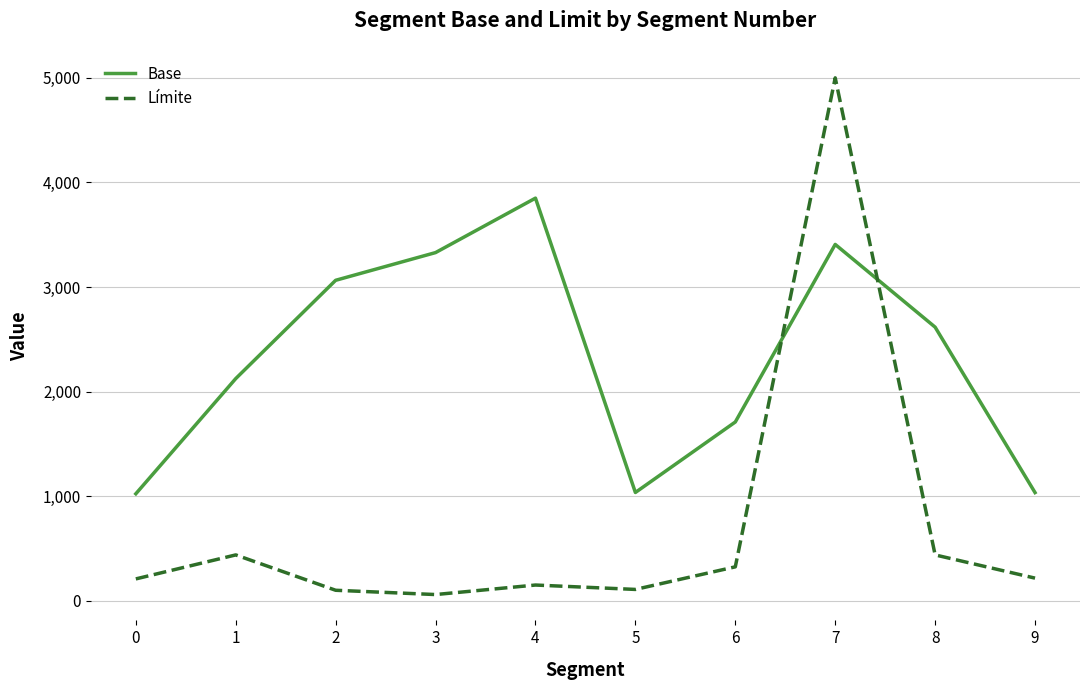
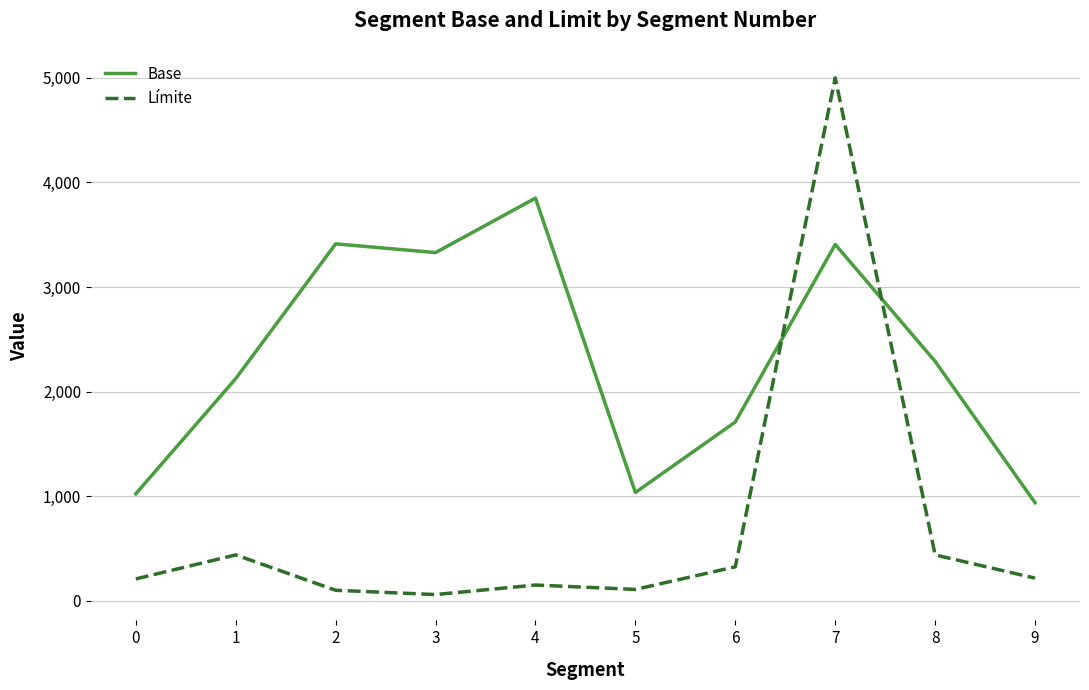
  {
    "Base": {
      "0": "1,020",
      "1": "2,120",
-     "2": "3,060",
+     "2": "3,410",
      "3": "3,330",
      "4": "3,850",
      "5": "1,040",
      "6": "1,710",
      "7": "3,410",
-     "8": "2,620",
-     "9": "1,030"
+     "8": "2,290",
+     "9": "940"
    },
    "Límite": {
      "0": "210",
      "1": "440",
      "2": "100",
      "3": "60",
      "4": "150",
      "5": "110",
      "6": "320",
      "7": "5,000",
      "8": "440",
      "9": "220"
    }
  }
